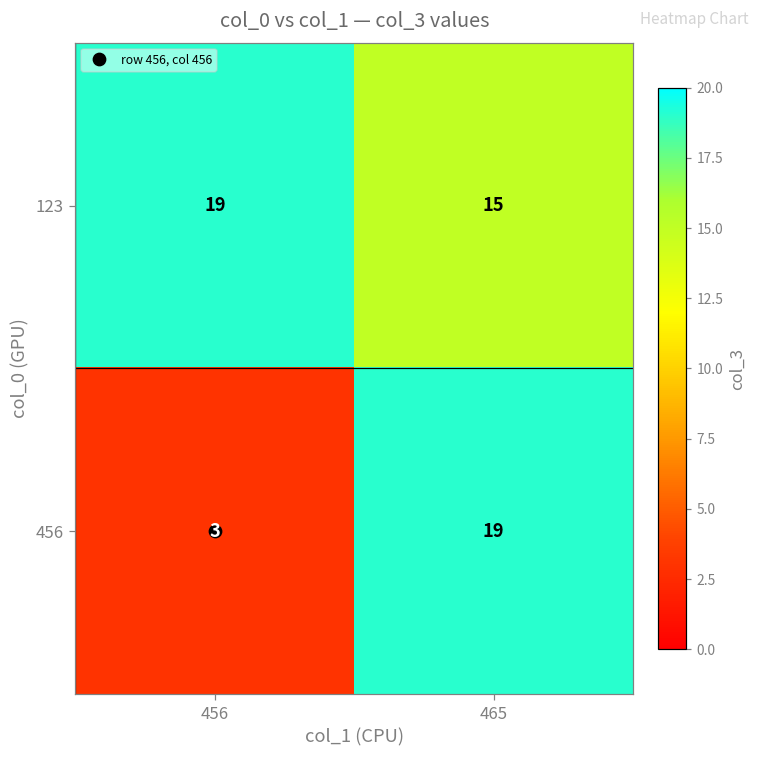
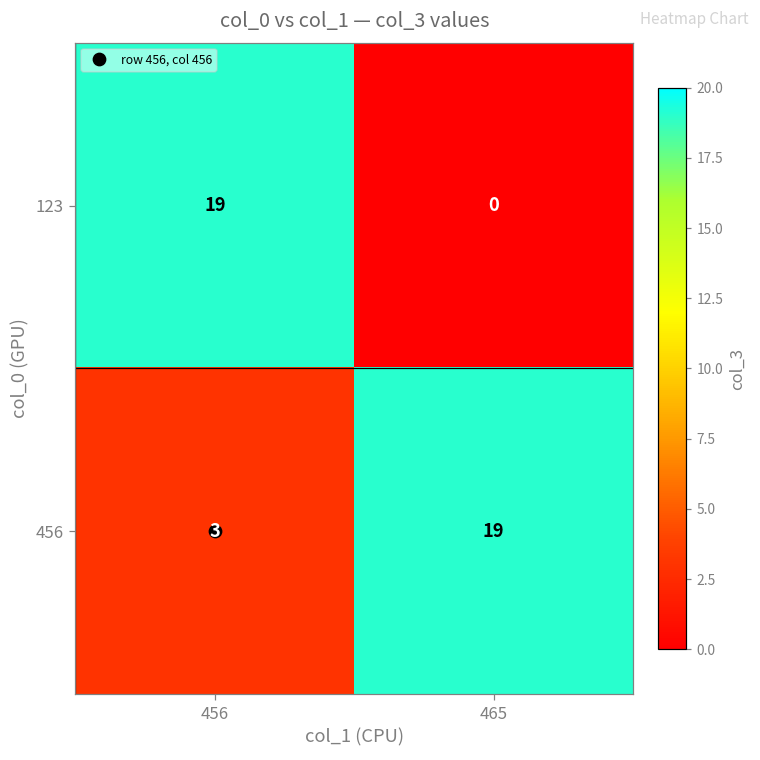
  {
    "123": {
      "456": 19,
-     "465": 15
+     "465": 0
    },
    "456": {
      "465": 19
    }
  }
